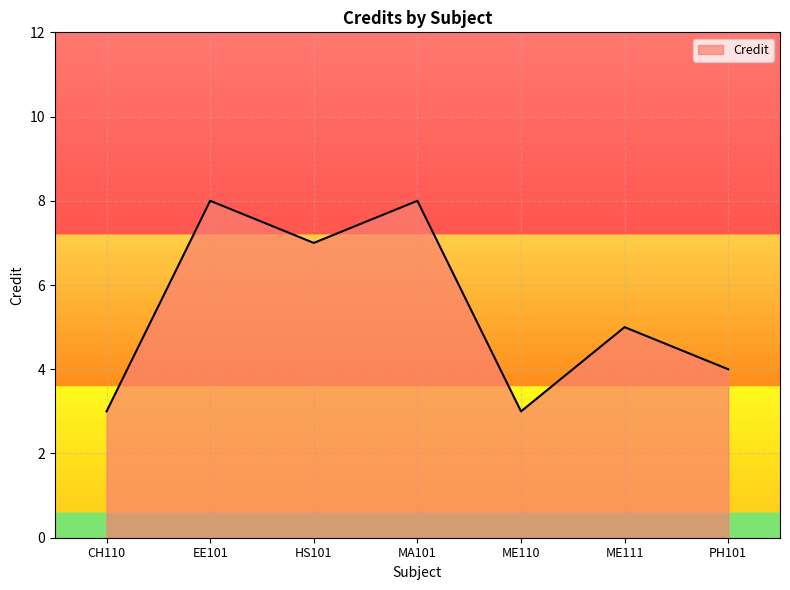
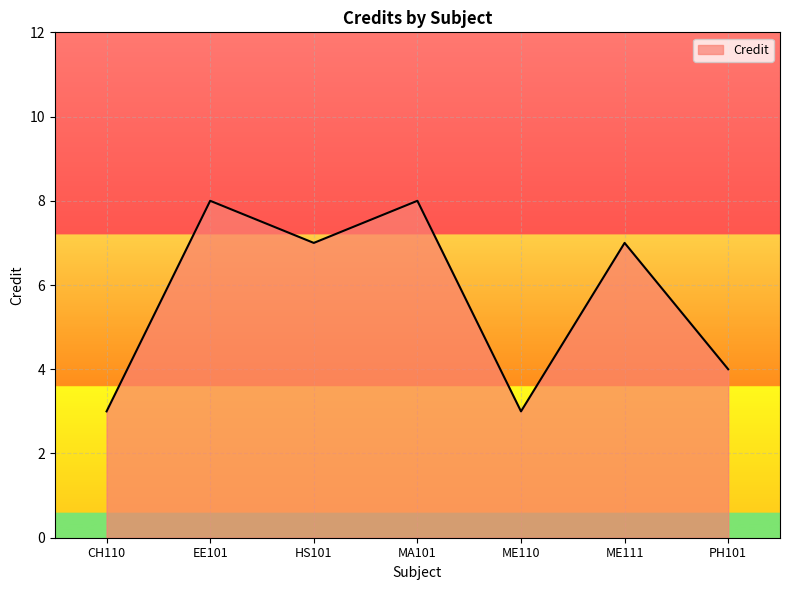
  {
    "CH110": 3,
    "EE101": 8,
    "HS101": 7,
    "MA101": 8,
    "ME110": 3,
-   "ME111": 5,
+   "ME111": 7,
    "PH101": 4
  }
